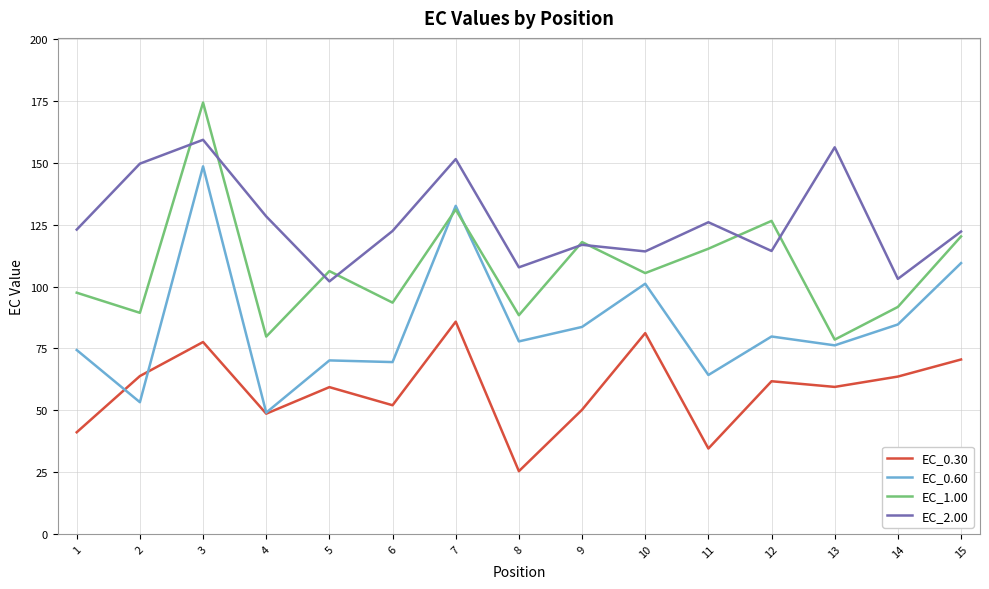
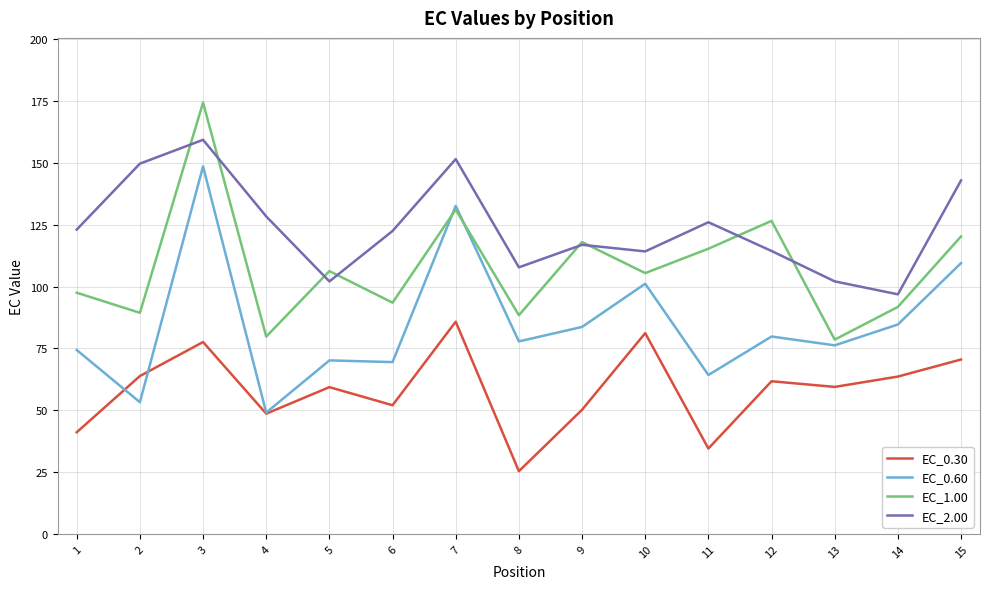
  {
    "EC_0.30": {
      "1": 41,
      "2": 64,
      "3": 78,
      "5": 59,
      "6": 52,
      "7": 86,
      "8": 25,
      "9": 50,
      "10": 81,
      "11": 35,
      "12": 62,
      "13": 59,
      "14": 64,
      "15": 71
    },
    "EC_0.60": {
      "1": 74,
      "2": 53,
      "3": 149,
      "5": 70,
      "6": 69,
      "7": 133,
      "8": 78,
      "9": 84,
      "10": 101,
      "11": 64,
      "12": 80,
      "13": 76,
      "14": 85,
      "15": 109
    },
    "EC_1.00": {
      "1": 98,
      "2": 89,
      "3": 174,
      "4": 80,
      "5": 106,
      "6": 93,
      "7": 131,
      "8": 88,
      "9": 118,
      "10": 105,
      "11": 115,
      "12": 127,
      "13": 79,
      "14": 92,
      "15": 120
    },
    "EC_2.00": {
      "1": 123,
      "2": 150,
      "3": 159,
      "4": 128,
      "5": 102,
      "6": 122,
      "7": 152,
      "8": 108,
      "9": 117,
      "10": 114,
      "11": 126,
      "12": 114,
-     "13": 156,
-     "14": 103,
-     "15": 122
+     "13": 102,
+     "14": 97,
+     "15": 143
    }
  }
